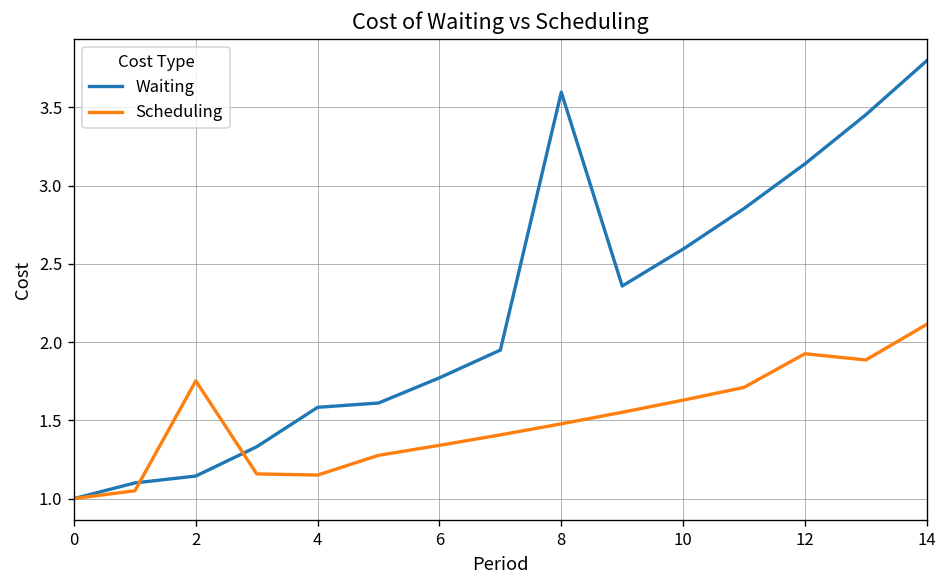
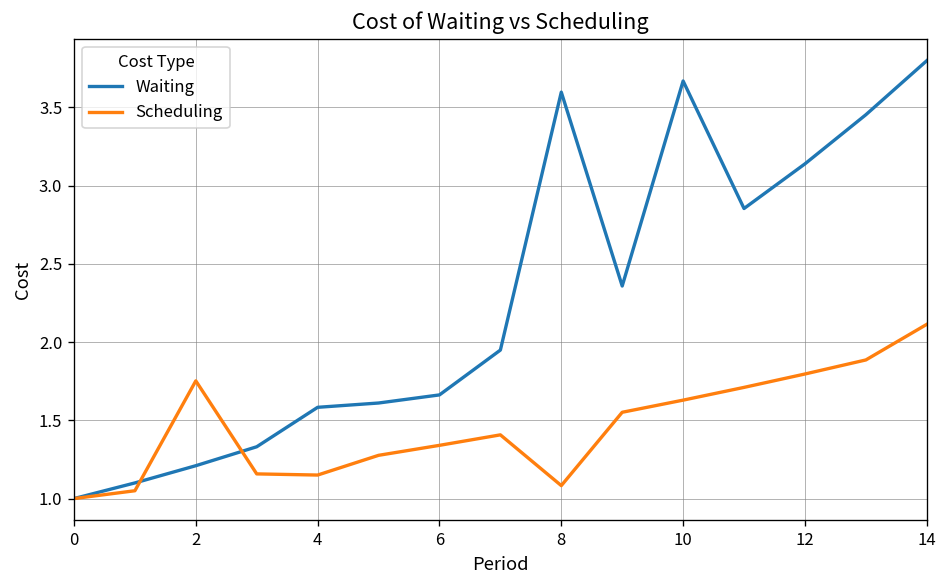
  {
    "Waiting": {
-     "2": 1.14,
+     "2": 1.21,
      "4": 1.58,
-     "6": 1.77,
+     "6": 1.66,
      "8": 3.60,
-     "10": 2.59,
+     "10": 3.67,
      "12": 3.14,
      "14": 3.80
    },
    "Scheduling": {
      "2": 1.75,
      "4": 1.15,
      "6": 1.34,
-     "8": 1.48,
+     "8": 1.08,
      "10": 1.63,
-     "12": 1.93,
+     "12": 1.80,
      "14": 2.11
    }
  }
